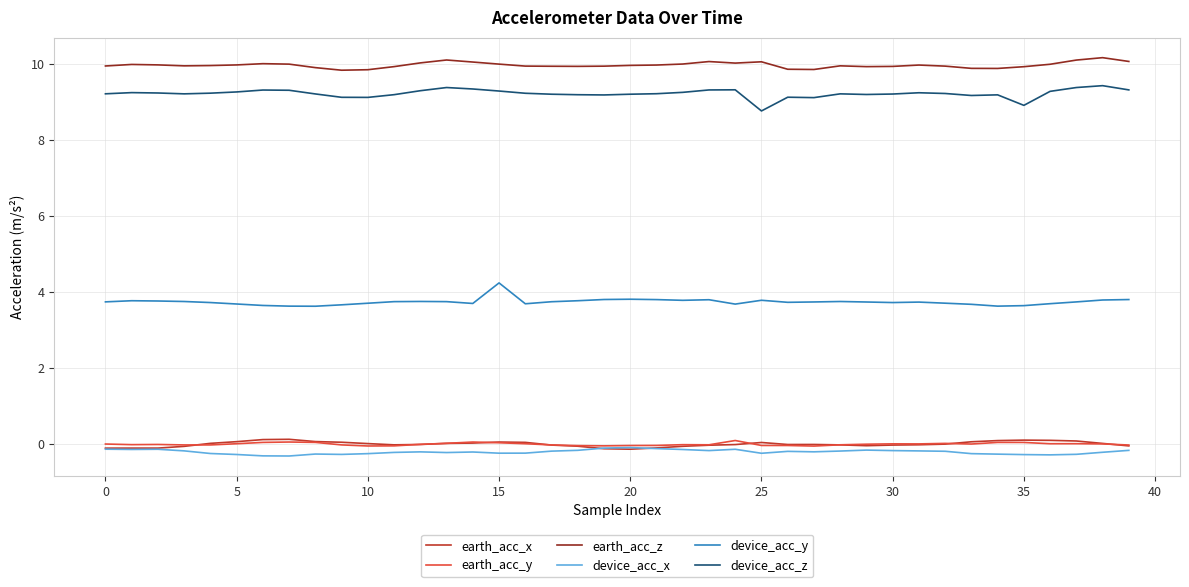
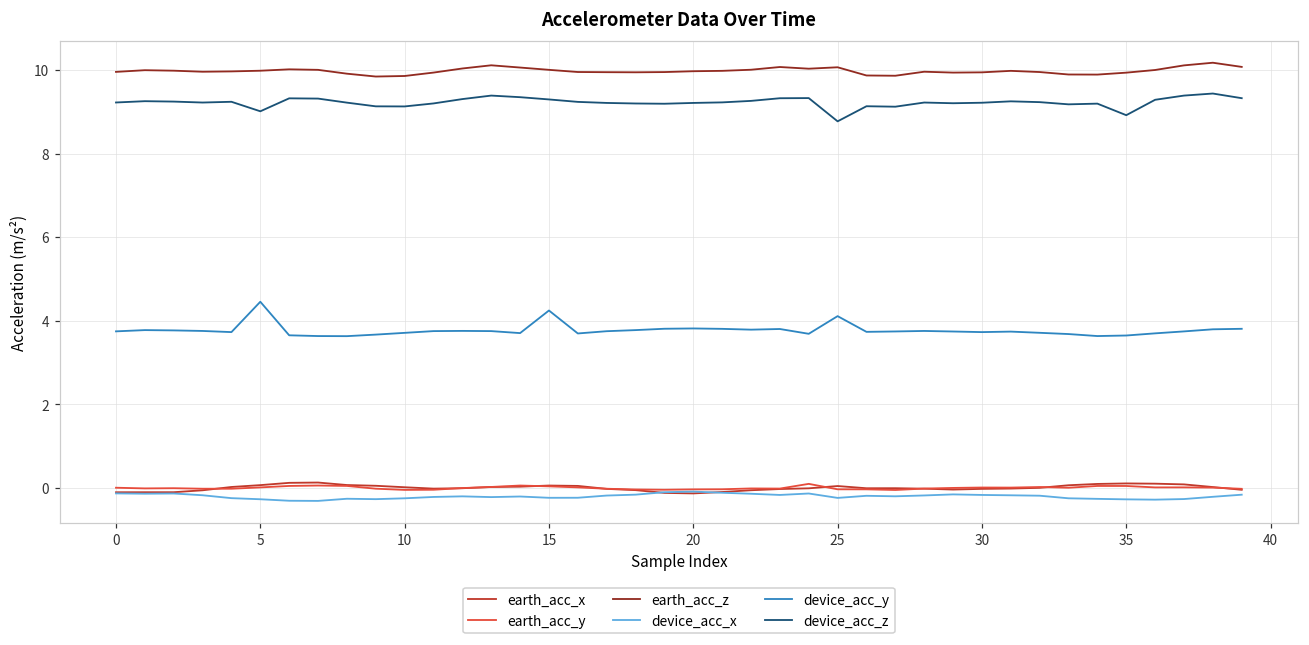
  {
    "device_acc_x": {
      "5": -0.3,
      "10": -0.2,
      "15": -0.2,
      "25": -0.2,
      "30": -0.2,
      "35": -0.3
    },
    "device_acc_y": {
      "0": 3.7,
-     "5": 3.7,
+     "5": 4.5,
      "10": 3.7,
      "15": 4.2,
      "20": 3.8,
-     "25": 3.8,
+     "25": 4.1,
      "30": 3.7,
      "35": 3.6
    },
    "device_acc_z": {
      "0": 9.2,
-     "5": 9.3,
+     "5": 9.0,
      "10": 9.1,
      "15": 9.3,
      "20": 9.2,
      "25": 8.8,
      "30": 9.2,
      "35": 8.9
    }
  }
